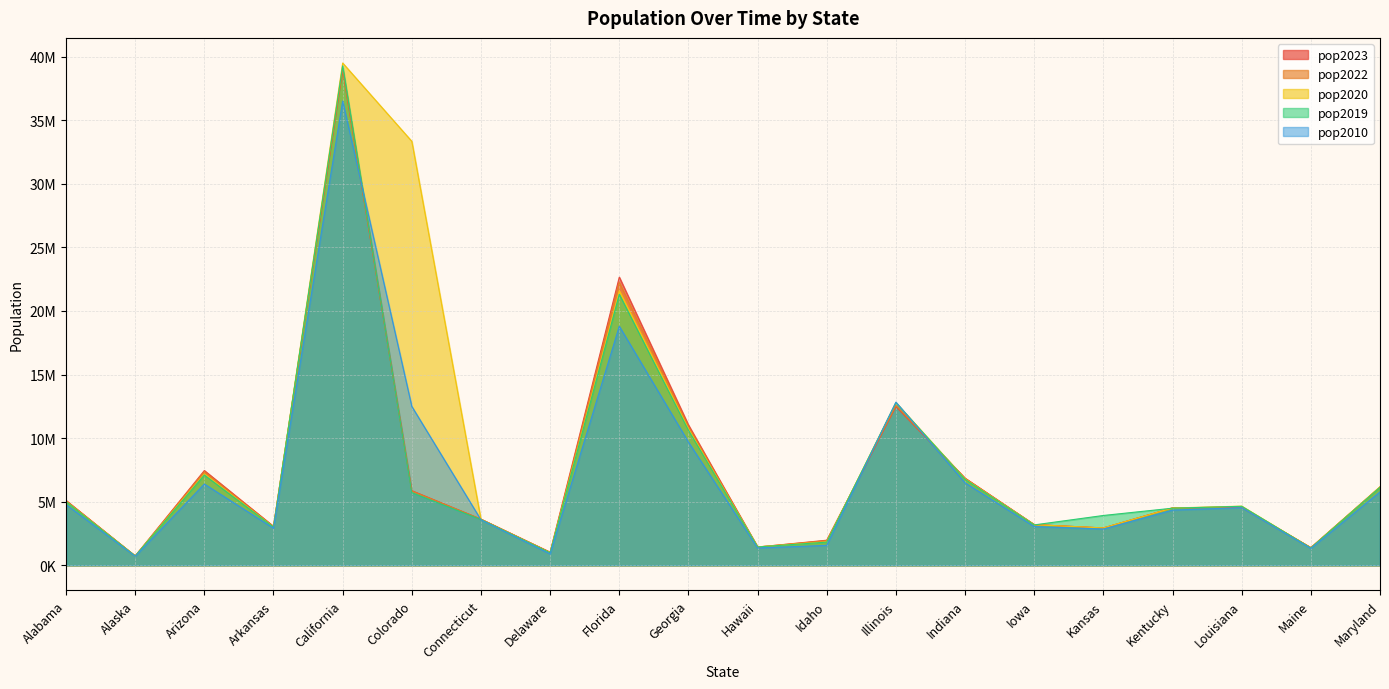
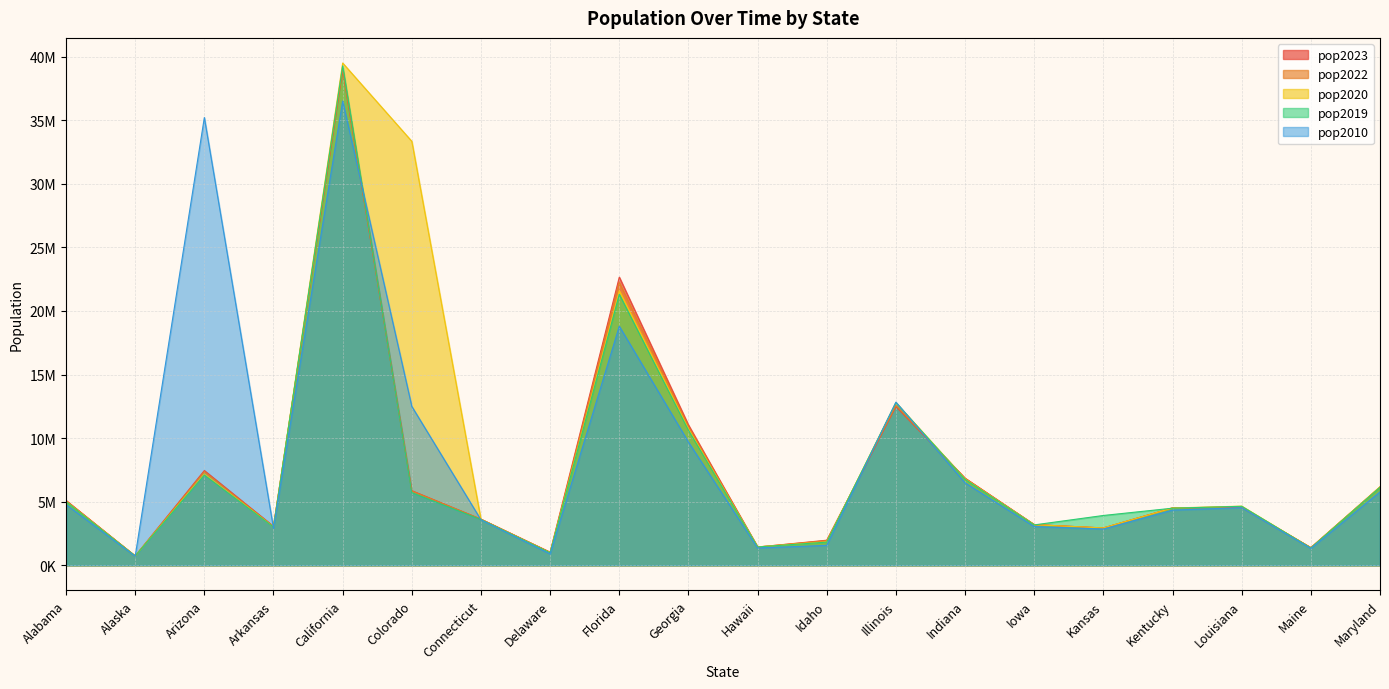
  {
    "pop2020": {
      "California": 39500000,
      "Colorado": 33300000,
      "Florida": 21600000
    },
    "pop2019": {
      "California": 39300000,
      "Florida": 21300000,
      "Kansas": 3900000
    },
    "pop2010": {
      "Alabama": 4800000,
-     "Arizona": 6400000,
+     "Arizona": 35200000,
      "California": 36500000,
      "Colorado": 12500000,
      "Florida": 18800000,
      "Georgia": 9700000,
      "Idaho": 1600000,
      "Indiana": 6500000,
      "Maryland": 5800000
    }
  }
